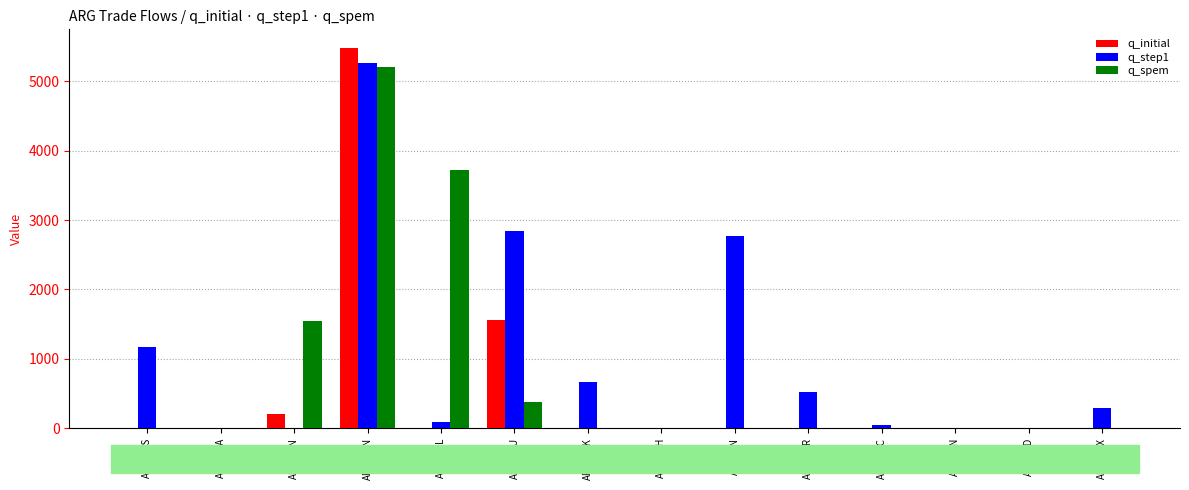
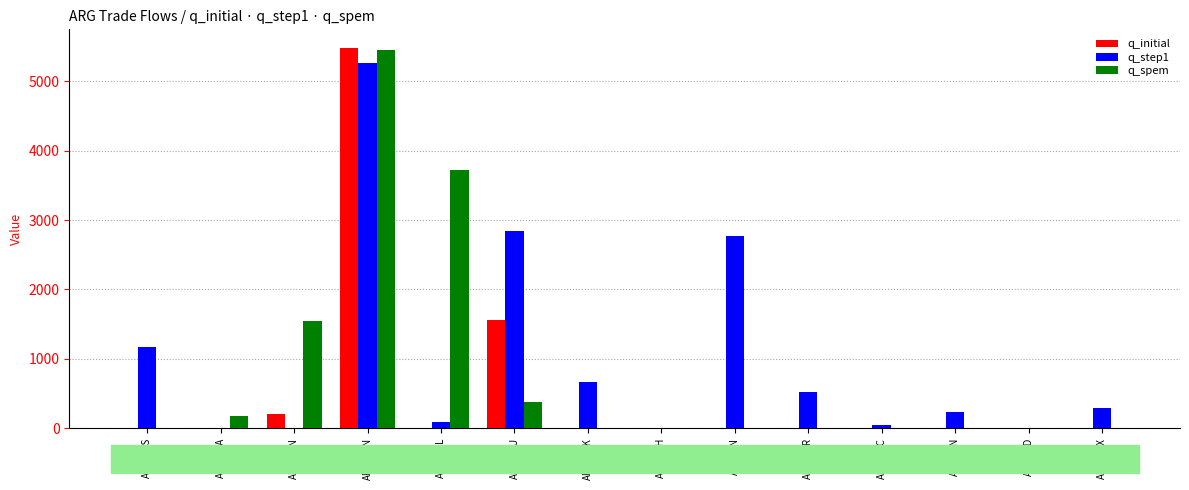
  {
    "q_initial": {
      "ARG,AUS": 0,
      "ARG,CAN": 200,
      "ARG,CHN": 5500,
      "ARG,COL": 0,
      "ARG,DEU": 1600,
      "ARG,DNK": 0,
      "ARG,ETH": 0,
      "ARG,FIN": 0,
      "ARG,GBR": 0,
      "ARG,GRC": 0,
      "ARG,IND": 0,
      "ARG,MEX": 0
    },
    "q_step1": {
      "ARG,AUS": 1200,
      "ARG,BRA": 0,
      "ARG,CHN": 5300,
      "ARG,COL": 100,
      "ARG,DEU": 2800,
      "ARG,DNK": 700,
      "ARG,ETH": 0,
      "ARG,FIN": 2800,
      "ARG,GBR": 500,
      "ARG,GRC": 100,
-     "ARG,IDN": 0,
+     "ARG,IDN": 200,
      "ARG,IND": 0,
      "ARG,MEX": 300
    },
    "q_spem": {
      "ARG,AUS": 0,
-     "ARG,BRA": 0,
+     "ARG,BRA": 200,
      "ARG,CAN": 1500,
-     "ARG,CHN": 5200,
+     "ARG,CHN": 5500,
      "ARG,COL": 3700,
      "ARG,DEU": 400,
      "ARG,DNK": 0,
      "ARG,ETH": 0,
      "ARG,FIN": 0,
      "ARG,GBR": 0,
      "ARG,GRC": 0,
      "ARG,IND": 0,
      "ARG,MEX": 0
    }
  }
